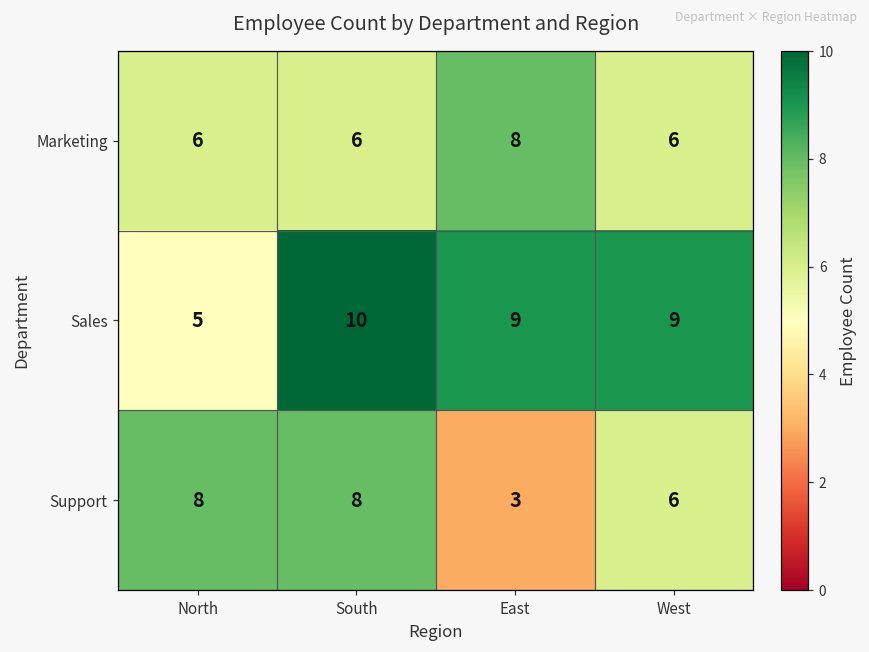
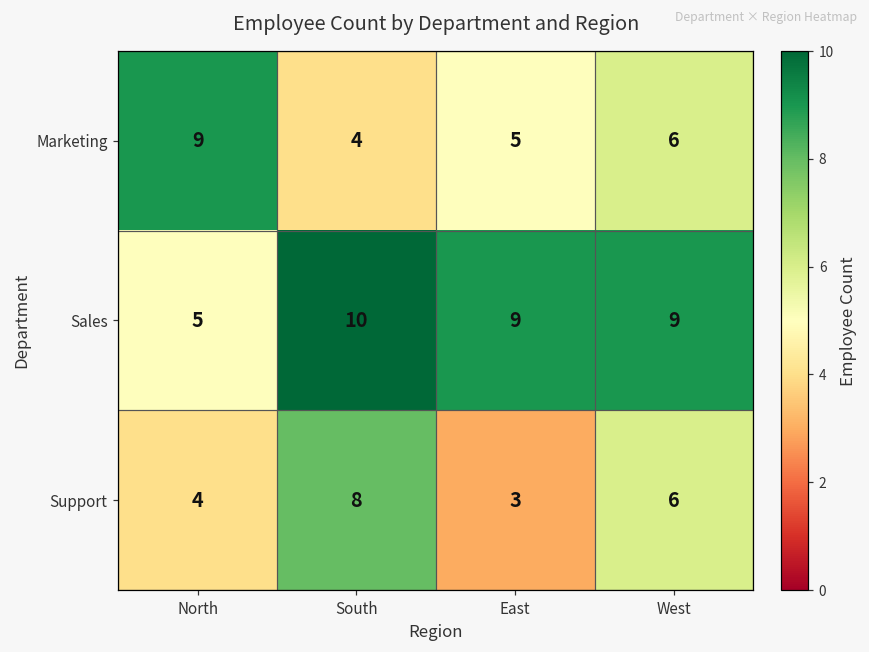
  {
    "Marketing": {
-     "North": 6,
-     "South": 6,
-     "East": 8,
+     "North": 9,
+     "South": 4,
+     "East": 5,
      "West": 6
    },
    "Sales": {
      "North": 5,
      "South": 10,
      "East": 9,
      "West": 9
    },
    "Support": {
-     "North": 8,
+     "North": 4,
      "South": 8,
      "East": 3,
      "West": 6
    }
  }
